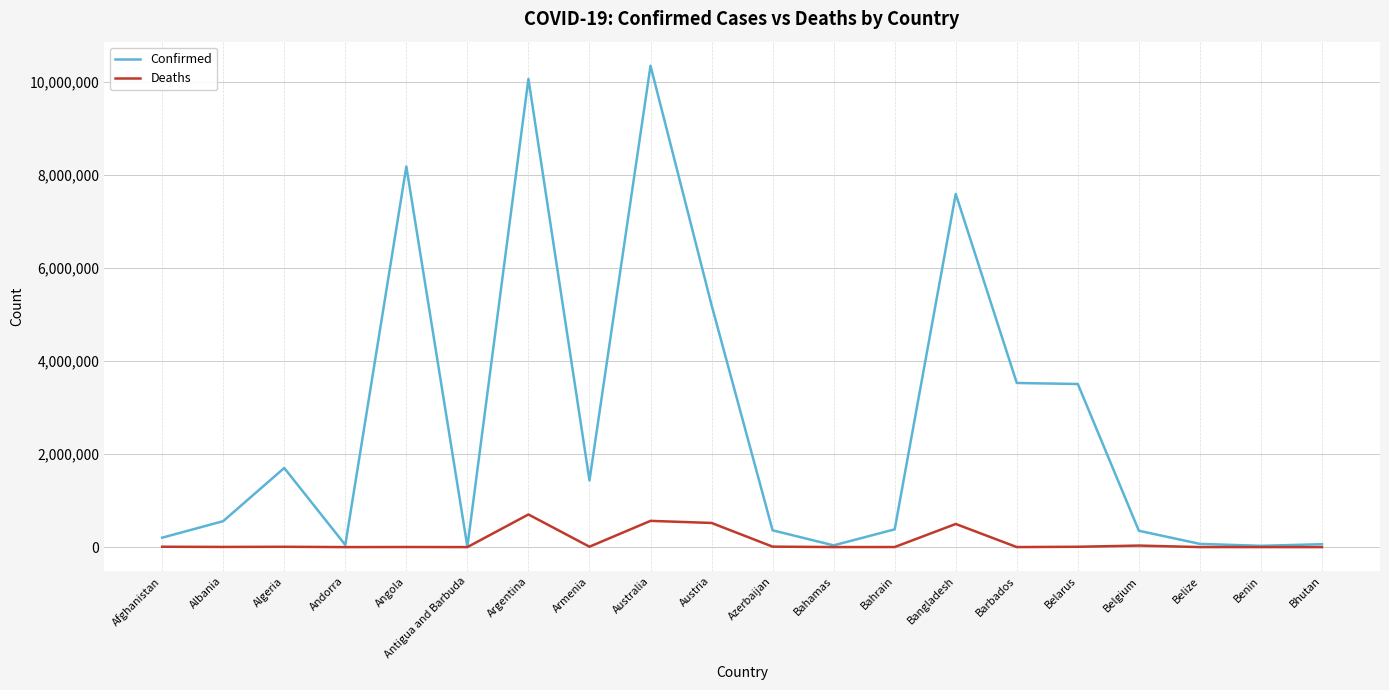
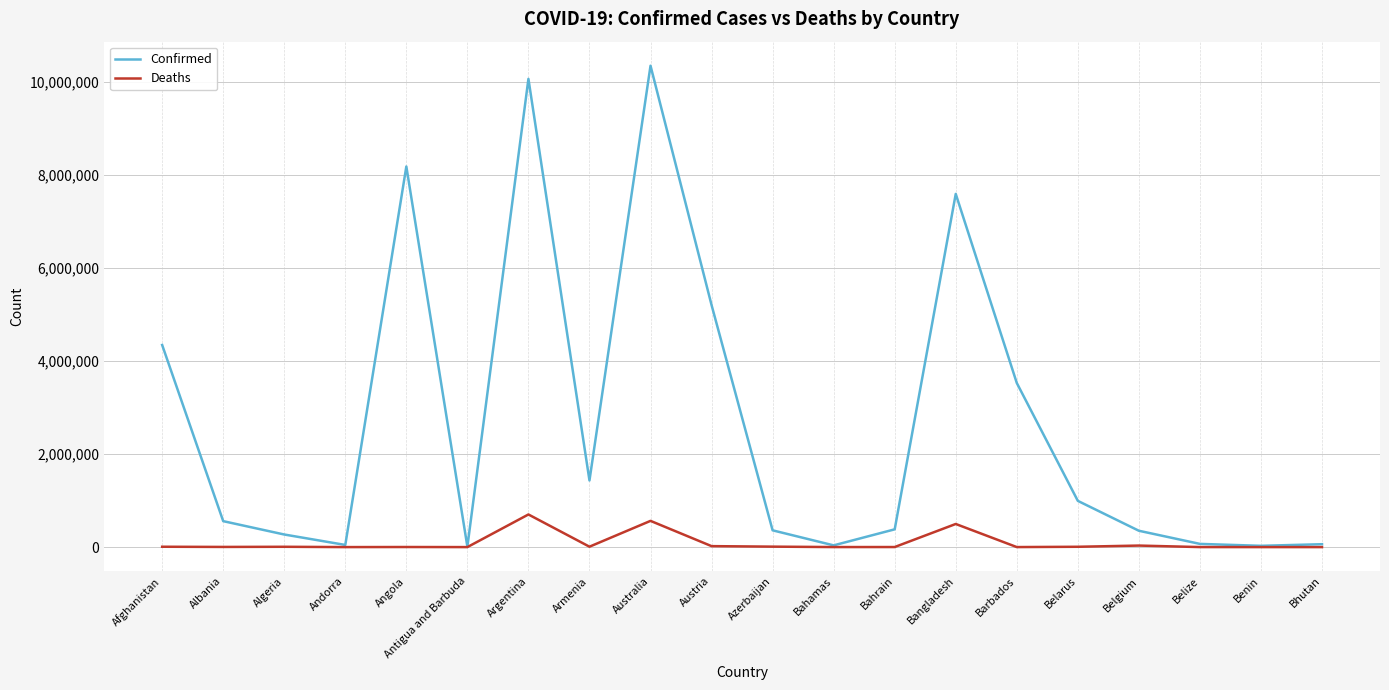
  {
    "Confirmed": {
-     "Afghanistan": "200,000",
+     "Afghanistan": "4,300,000",
      "Albania": "600,000",
-     "Algeria": "1,700,000",
+     "Algeria": "300,000",
      "Angola": "8,200,000",
      "Argentina": "10,100,000",
      "Armenia": "1,400,000",
      "Australia": "10,300,000",
      "Austria": "5,200,000",
      "Azerbaijan": "400,000",
      "Bahrain": "400,000",
      "Bangladesh": "7,600,000",
      "Barbados": "3,500,000",
-     "Belarus": "3,500,000",
+     "Belarus": "1,000,000",
      "Belgium": "400,000",
      "Belize": "100,000",
      "Bhutan": "100,000"
    },
    "Deaths": {
      "Afghanistan": "0",
      "Albania": "0",
      "Algeria": "0",
      "Angola": "0",
      "Argentina": "700,000",
      "Armenia": "0",
      "Australia": "600,000",
-     "Austria": "500,000",
+     "Austria": "0",
      "Azerbaijan": "0",
      "Bahrain": "0",
      "Bangladesh": "500,000",
      "Barbados": "0",
      "Belarus": "0",
      "Belgium": "0",
      "Belize": "0",
      "Bhutan": "0"
    }
  }
